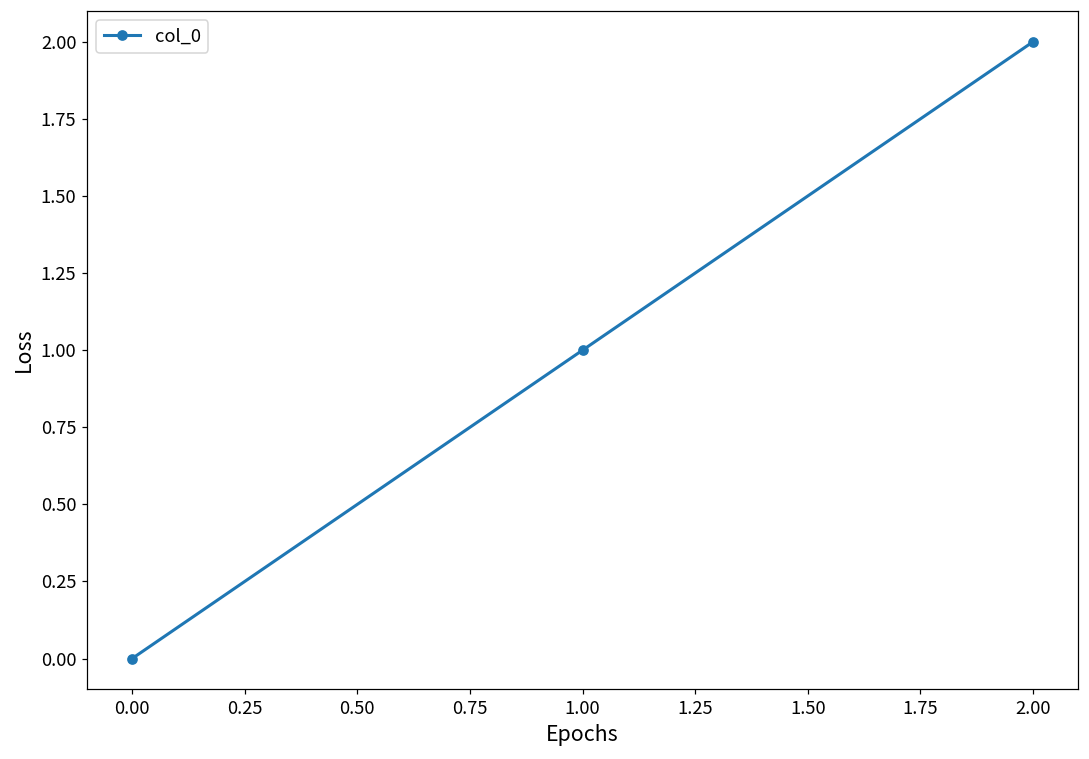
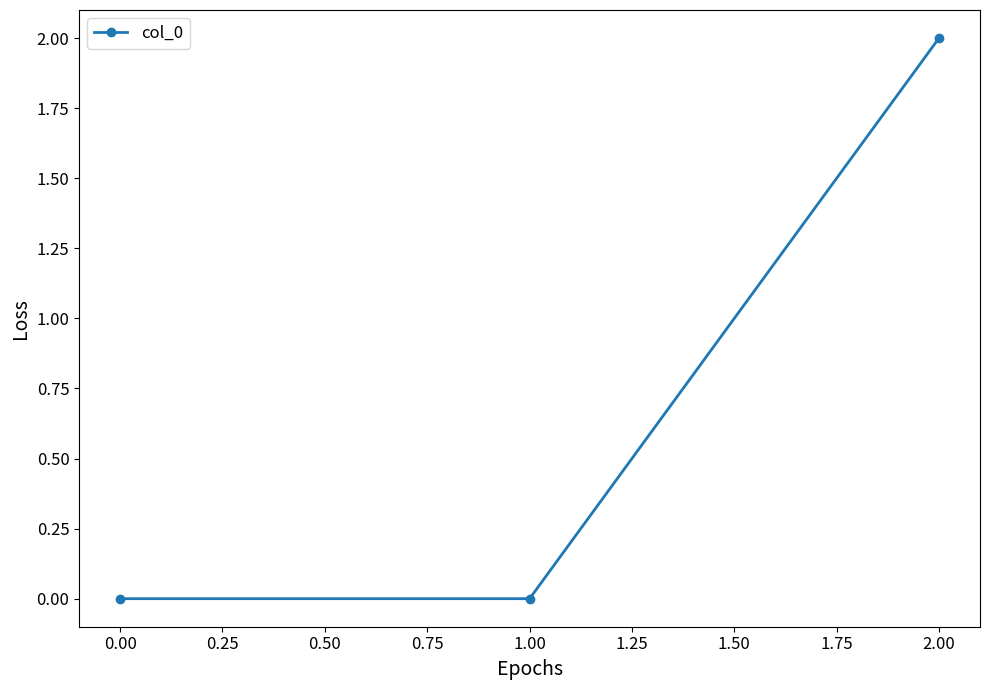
  {
    "0.00": 0,
-   "1.00": 1,
+   "1.00": 0,
    "2.00": 2
  }
